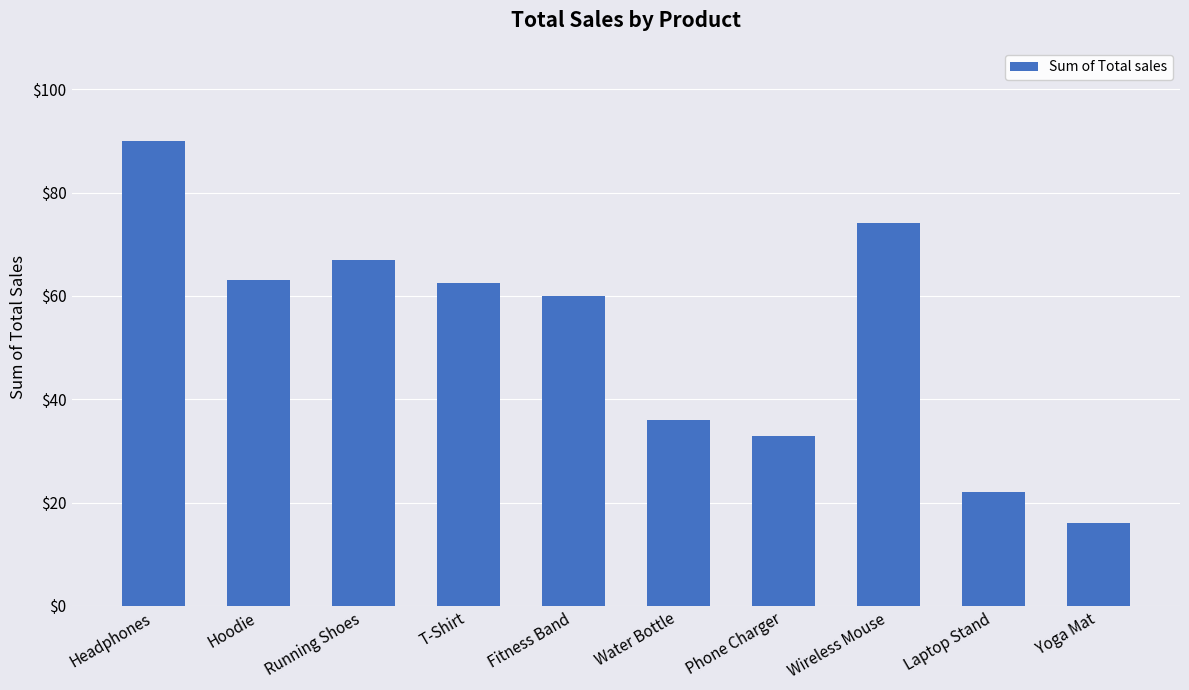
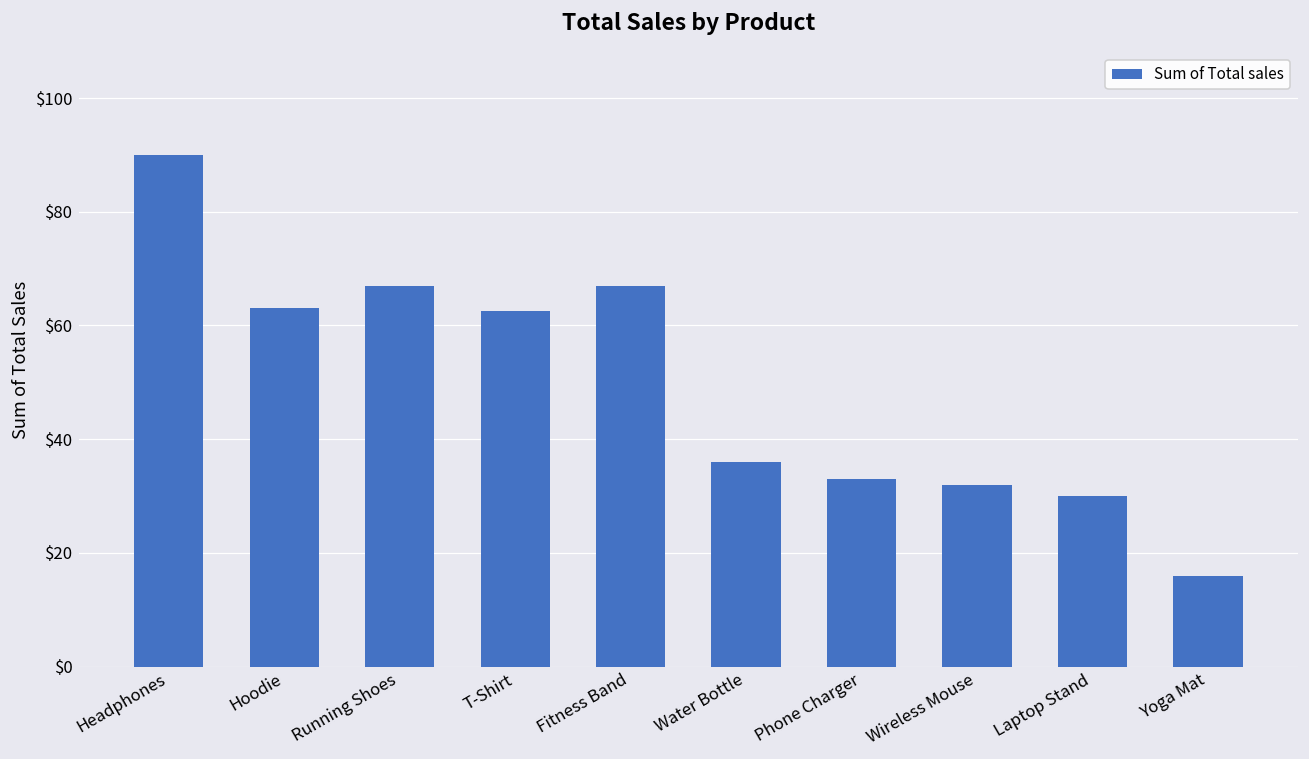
  {
    "Headphones": "$90",
    "Hoodie": "$63",
    "Running Shoes": "$67",
    "T-Shirt": "$63",
-   "Fitness Band": "$60",
+   "Fitness Band": "$67",
    "Water Bottle": "$36",
    "Phone Charger": "$33",
-   "Wireless Mouse": "$74",
-   "Laptop Stand": "$22",
+   "Wireless Mouse": "$32",
+   "Laptop Stand": "$30",
    "Yoga Mat": "$16"
  }
